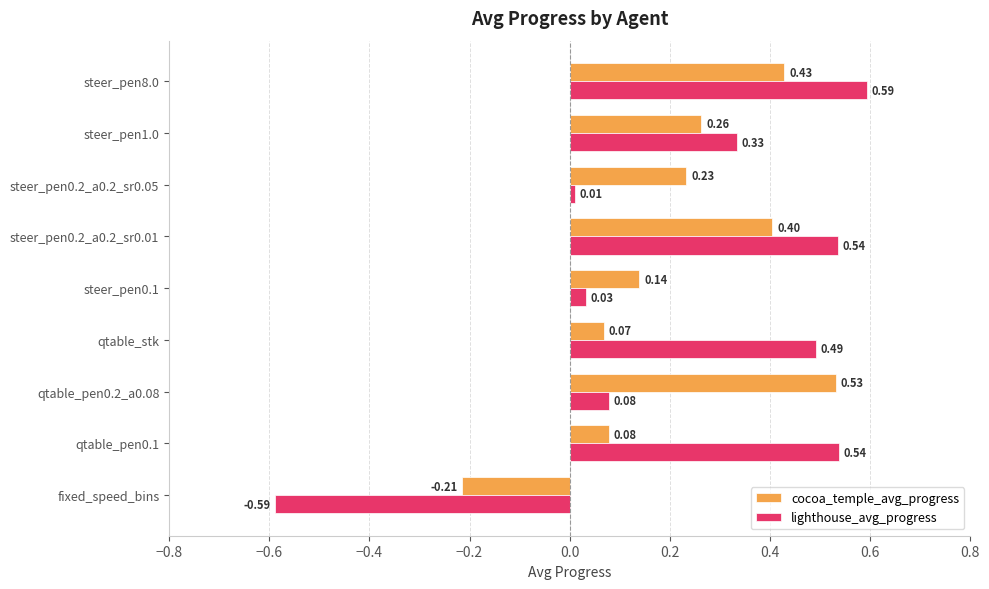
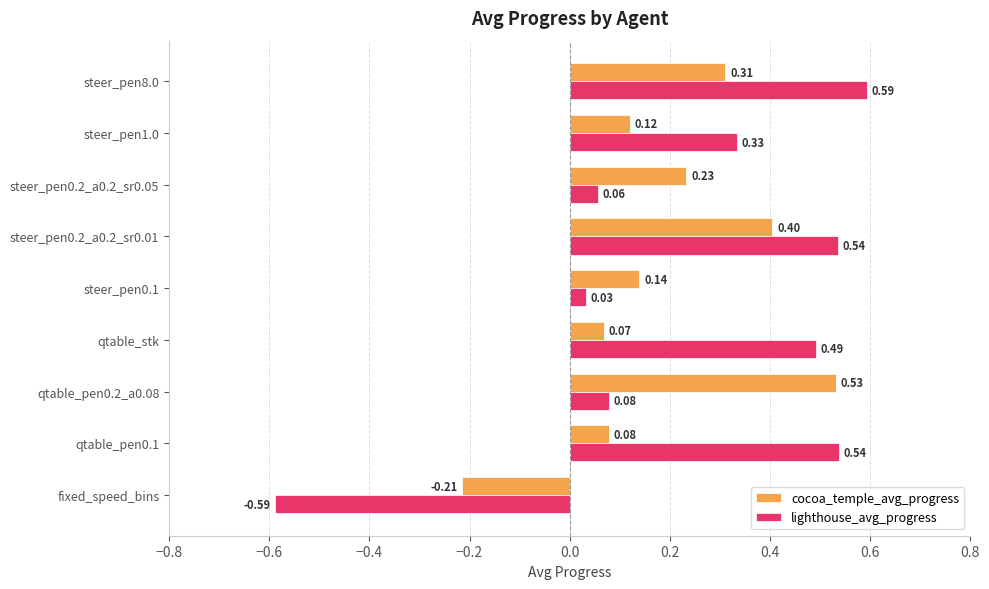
  {
    "cocoa_temple_avg_progress": {
-     "steer_pen8.0": 0.43,
-     "steer_pen1.0": 0.26,
+     "steer_pen8.0": 0.31,
+     "steer_pen1.0": 0.12,
      "steer_pen0.2_a0.2_sr0.05": 0.23,
      "steer_pen0.2_a0.2_sr0.01": 0.40,
      "steer_pen0.1": 0.14,
      "qtable_stk": 0.07,
      "qtable_pen0.2_a0.08": 0.53,
      "qtable_pen0.1": 0.08,
      "fixed_speed_bins": -0.21
    },
    "lighthouse_avg_progress": {
      "steer_pen8.0": 0.59,
      "steer_pen1.0": 0.33,
-     "steer_pen0.2_a0.2_sr0.05": 0.01,
+     "steer_pen0.2_a0.2_sr0.05": 0.06,
      "steer_pen0.2_a0.2_sr0.01": 0.54,
      "steer_pen0.1": 0.03,
      "qtable_stk": 0.49,
      "qtable_pen0.2_a0.08": 0.08,
      "qtable_pen0.1": 0.54,
      "fixed_speed_bins": -0.59
    }
  }
